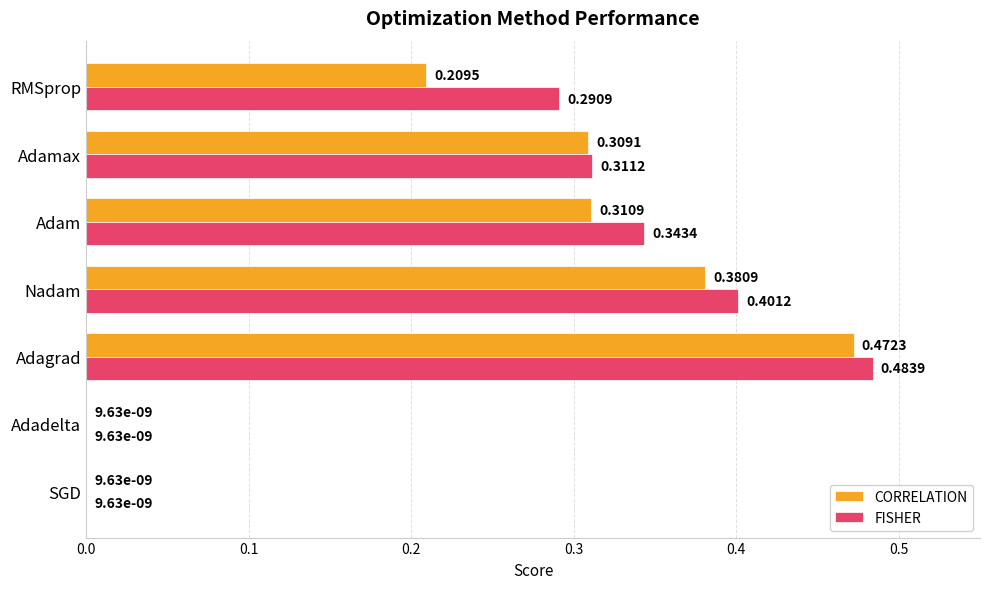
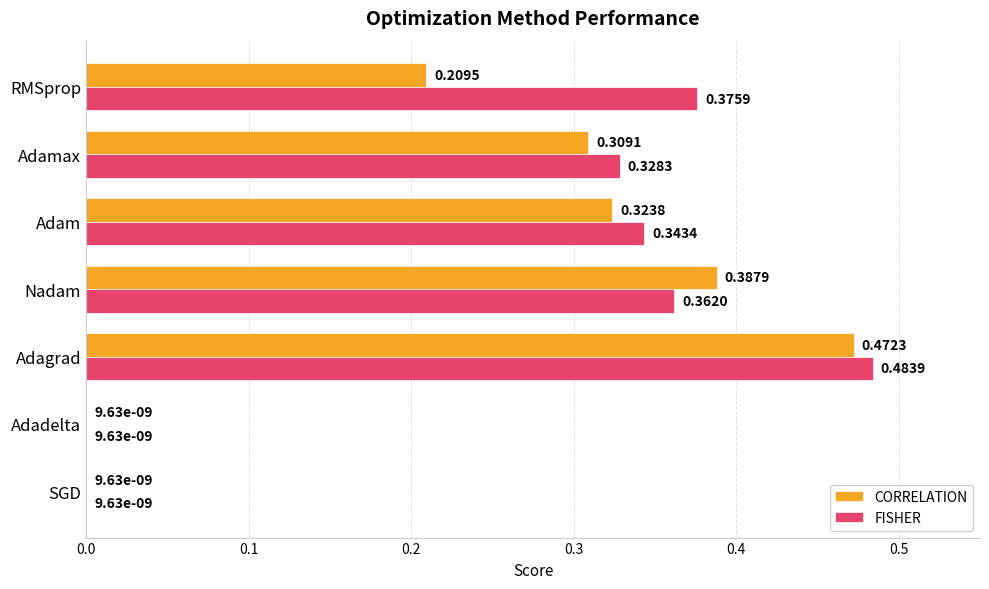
  {
    "CORRELATION": {
      "RMSprop": "0.2095",
      "Adamax": "0.3091",
-     "Adam": "0.3109",
-     "Nadam": "0.3809",
+     "Adam": "0.3238",
+     "Nadam": "0.3879",
      "Adagrad": "0.4723",
      "Adadelta": "9.63e-09",
      "SGD": "9.63e-09"
    },
    "FISHER": {
-     "RMSprop": "0.2909",
-     "Adamax": "0.3112",
+     "RMSprop": "0.3759",
+     "Adamax": "0.3283",
      "Adam": "0.3434",
-     "Nadam": "0.4012",
+     "Nadam": "0.3620",
      "Adagrad": "0.4839",
      "Adadelta": "9.63e-09",
      "SGD": "9.63e-09"
    }
  }
